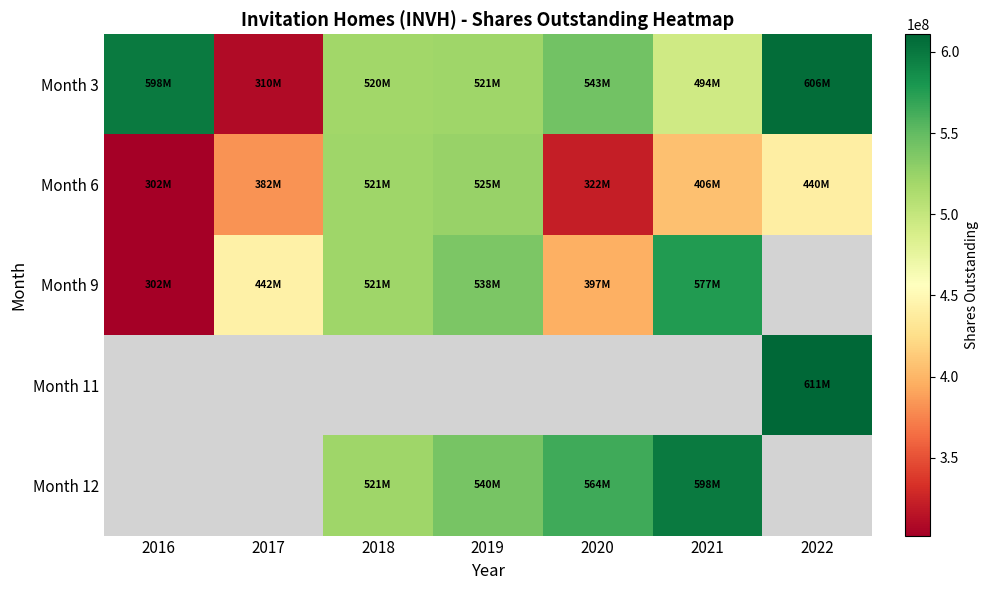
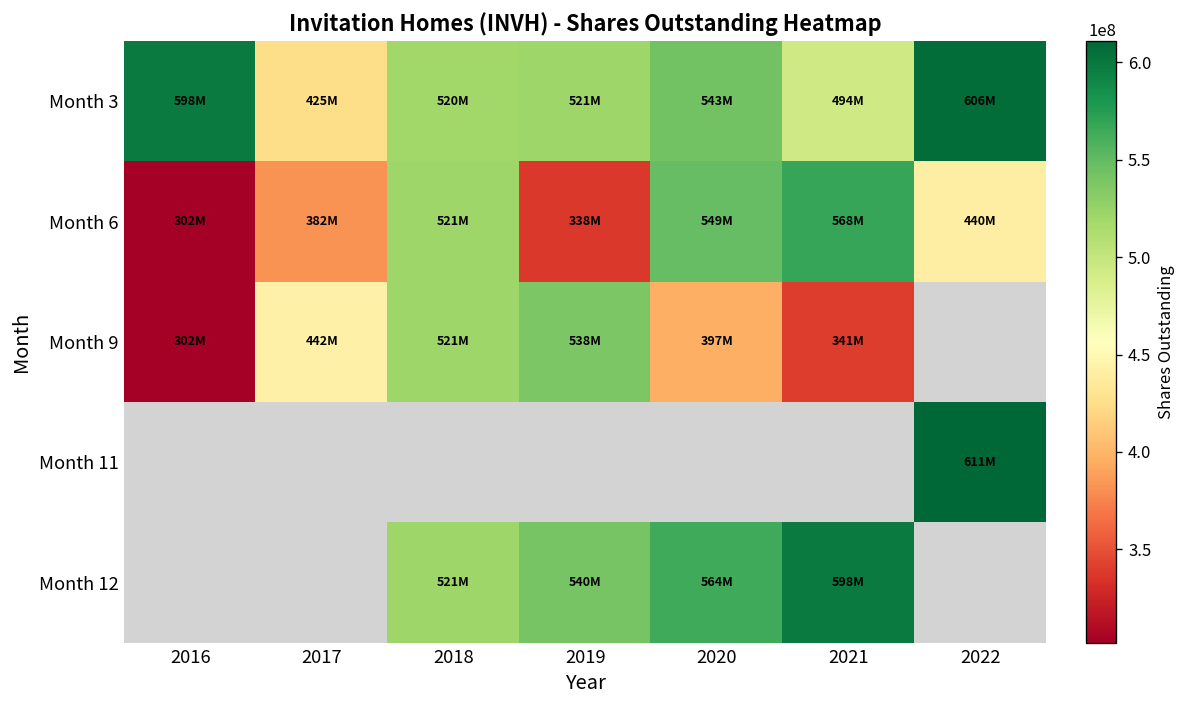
  {
    "Month 3": {
      "2016": "598M",
-     "2017": "310M",
+     "2017": "425M",
      "2018": "520M",
      "2019": "521M",
      "2020": "543M",
      "2021": "494M",
      "2022": "606M"
    },
    "Month 6": {
      "2016": "302M",
      "2017": "382M",
      "2018": "521M",
-     "2019": "525M",
-     "2020": "322M",
-     "2021": "406M",
+     "2019": "338M",
+     "2020": "549M",
+     "2021": "568M",
      "2022": "440M"
    },
    "Month 9": {
      "2016": "302M",
      "2017": "442M",
      "2018": "521M",
      "2019": "538M",
      "2020": "397M",
-     "2021": "577M"
+     "2021": "341M"
    },
    "Month 11": {
      "2022": "611M"
    },
    "Month 12": {
      "2018": "521M",
      "2019": "540M",
      "2020": "564M",
      "2021": "598M"
    }
  }
